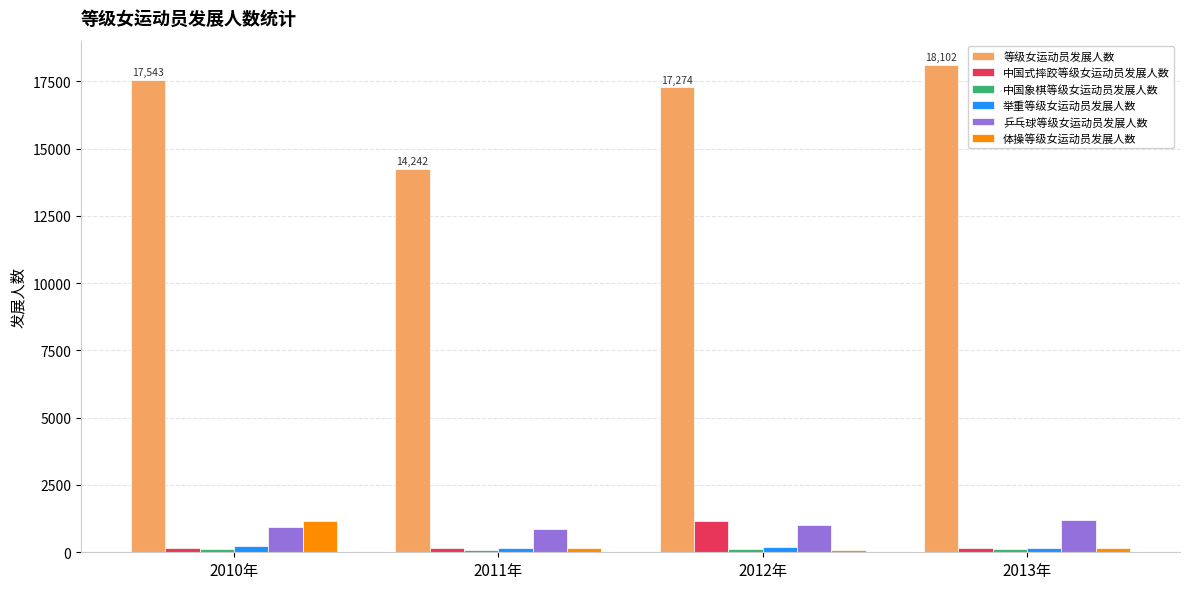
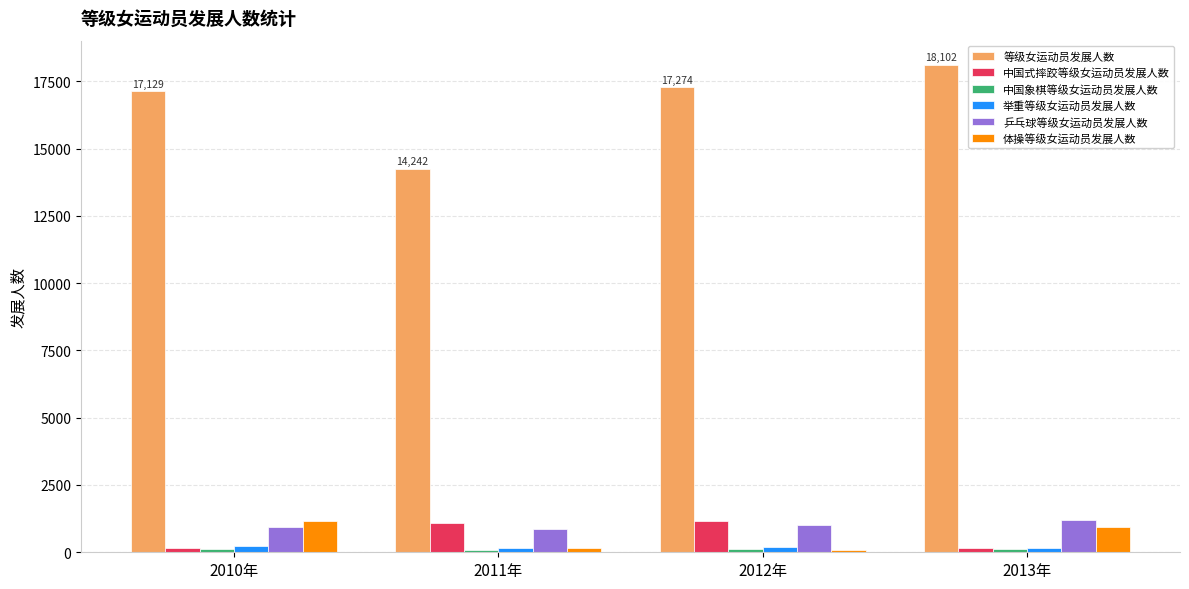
  {
    "等级女运动员发展人数": {
-     "2010年": "17,543",
+     "2010年": "17,129",
      "2011年": "14,242",
      "2012年": "17,274",
      "2013年": "18,102"
    },
    "中国式摔跤等级女运动员发展人数": {
      "2010年": "200",
-     "2011年": "100",
+     "2011年": "1100",
      "2012年": "1100",
      "2013年": "200"
    },
    "中国象棋等级女运动员发展人数": {
      "2010年": "100",
      "2011年": "100",
      "2012年": "100",
      "2013年": "100"
    },
    "举重等级女运动员发展人数": {
      "2010年": "200",
      "2011年": "100",
      "2012年": "200",
      "2013年": "200"
    },
    "乒乓球等级女运动员发展人数": {
      "2010年": "900",
      "2011年": "900",
      "2012年": "1000",
      "2013年": "1200"
    },
    "体操等级女运动员发展人数": {
      "2010年": "1200",
      "2011年": "100",
      "2012年": "100",
-     "2013年": "200"
+     "2013年": "900"
    }
  }
